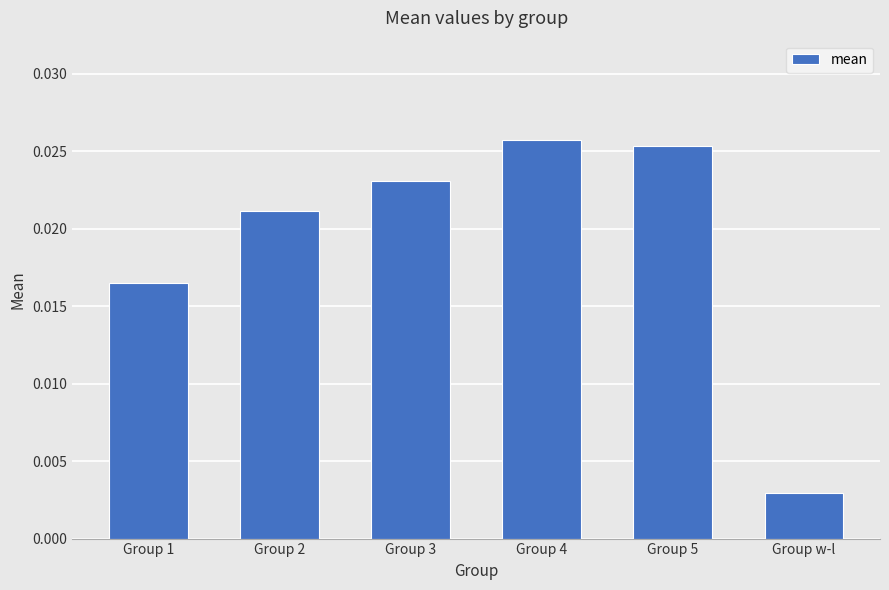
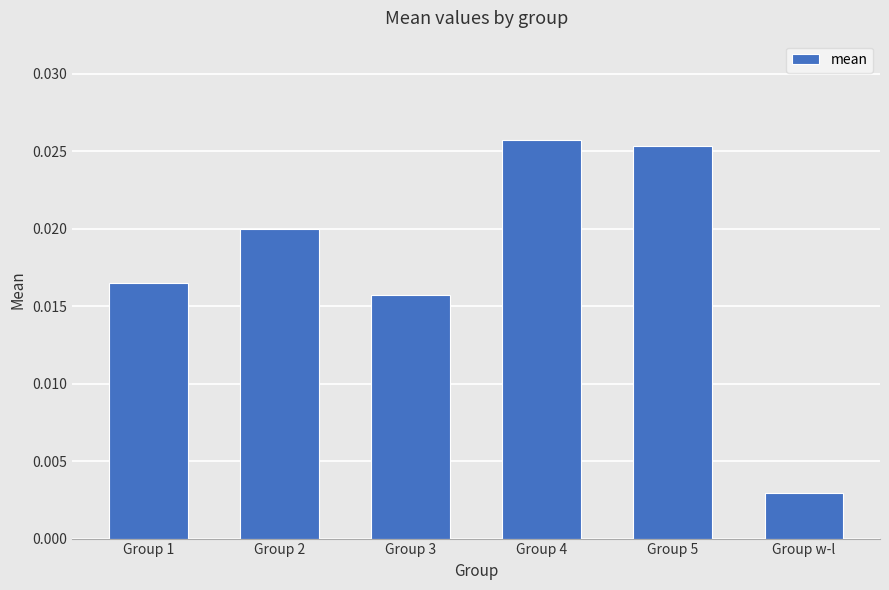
  {
    "Group 1": 0.0165,
-   "Group 2": 0.0212,
-   "Group 3": 0.0231,
+   "Group 2": 0.0199,
+   "Group 3": 0.0157,
    "Group 4": 0.0257,
    "Group 5": 0.0253,
    "Group w-l": 0.0030
  }
